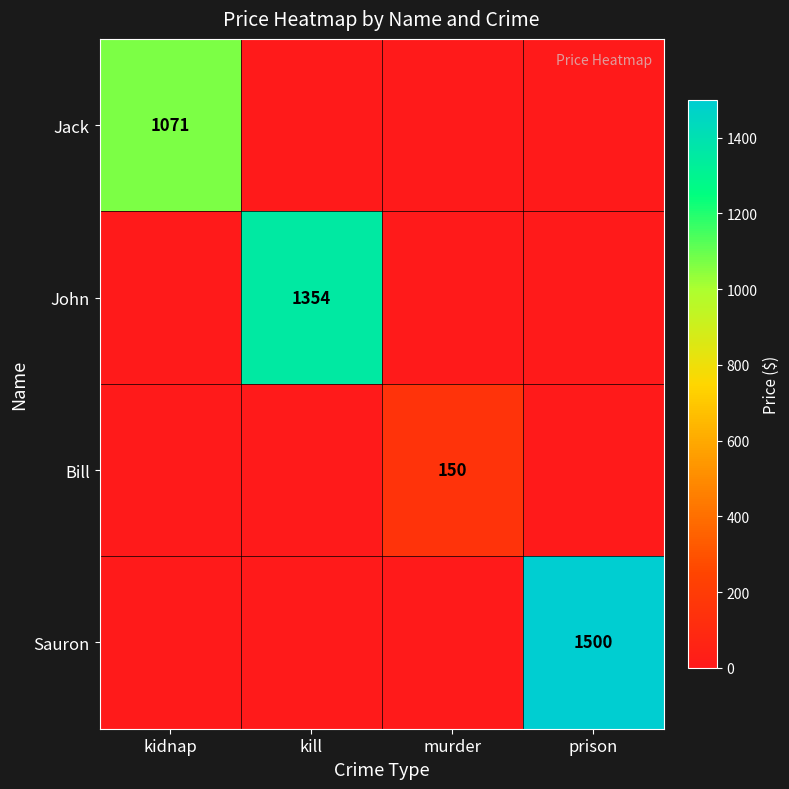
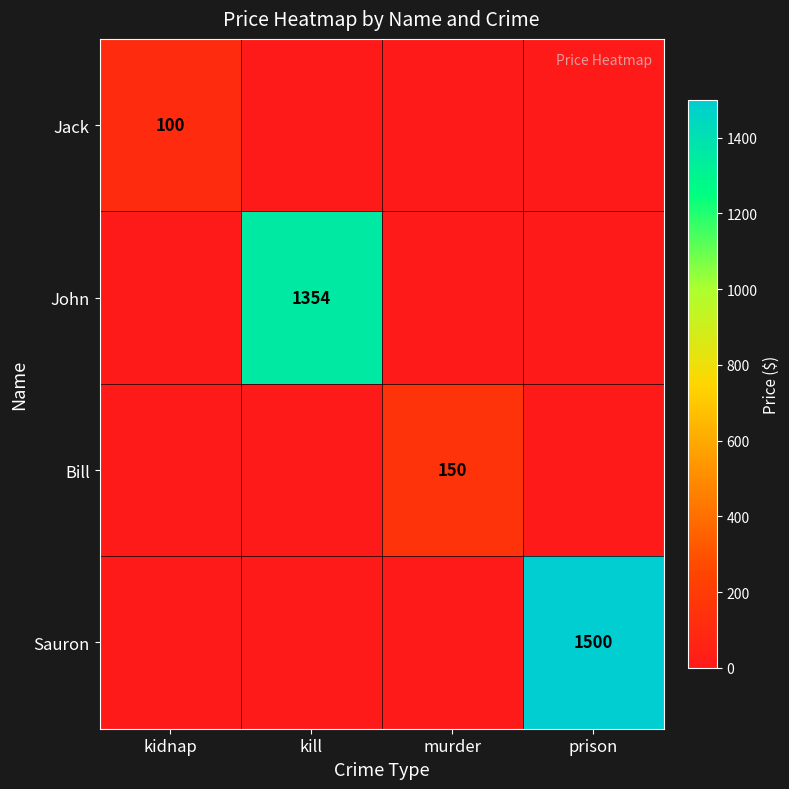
  {
    "Jack": {
-     "kidnap": 1071
+     "kidnap": 100
    },
    "John": {
      "kill": 1354
    },
    "Bill": {
      "murder": 150
    },
    "Sauron": {
      "prison": 1500
    }
  }
